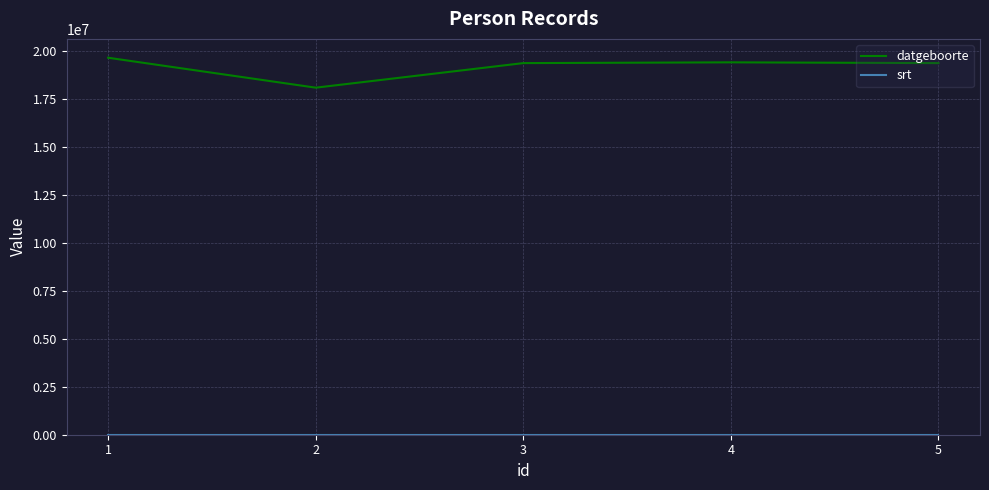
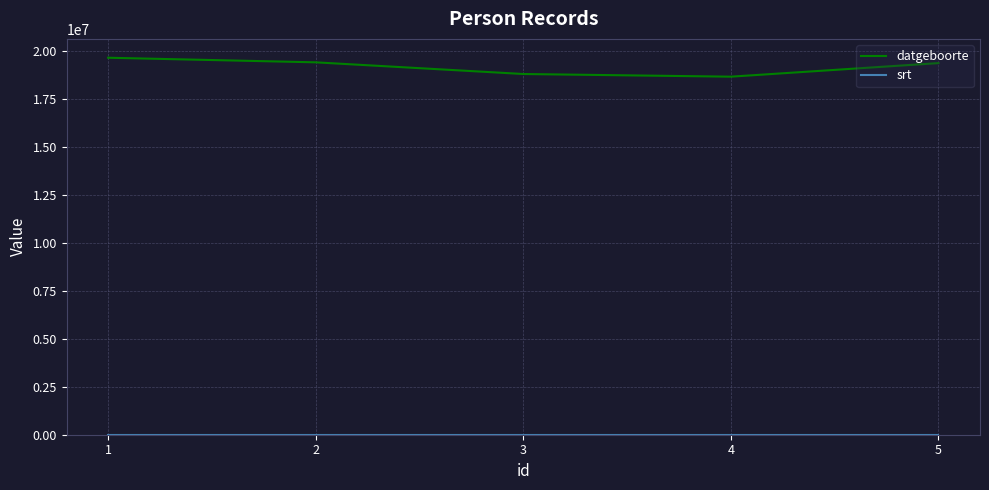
  {
    "datgeboorte": {
      "1": 19700000,
-     "2": 18100000,
-     "3": 19400000,
-     "4": 19400000
+     "2": 19400000,
+     "3": 18800000,
+     "4": 18700000
    },
    "srt": {
      "1": 0,
      "2": 0,
      "3": 0,
      "4": 0,
      "5": 0
    }
  }
